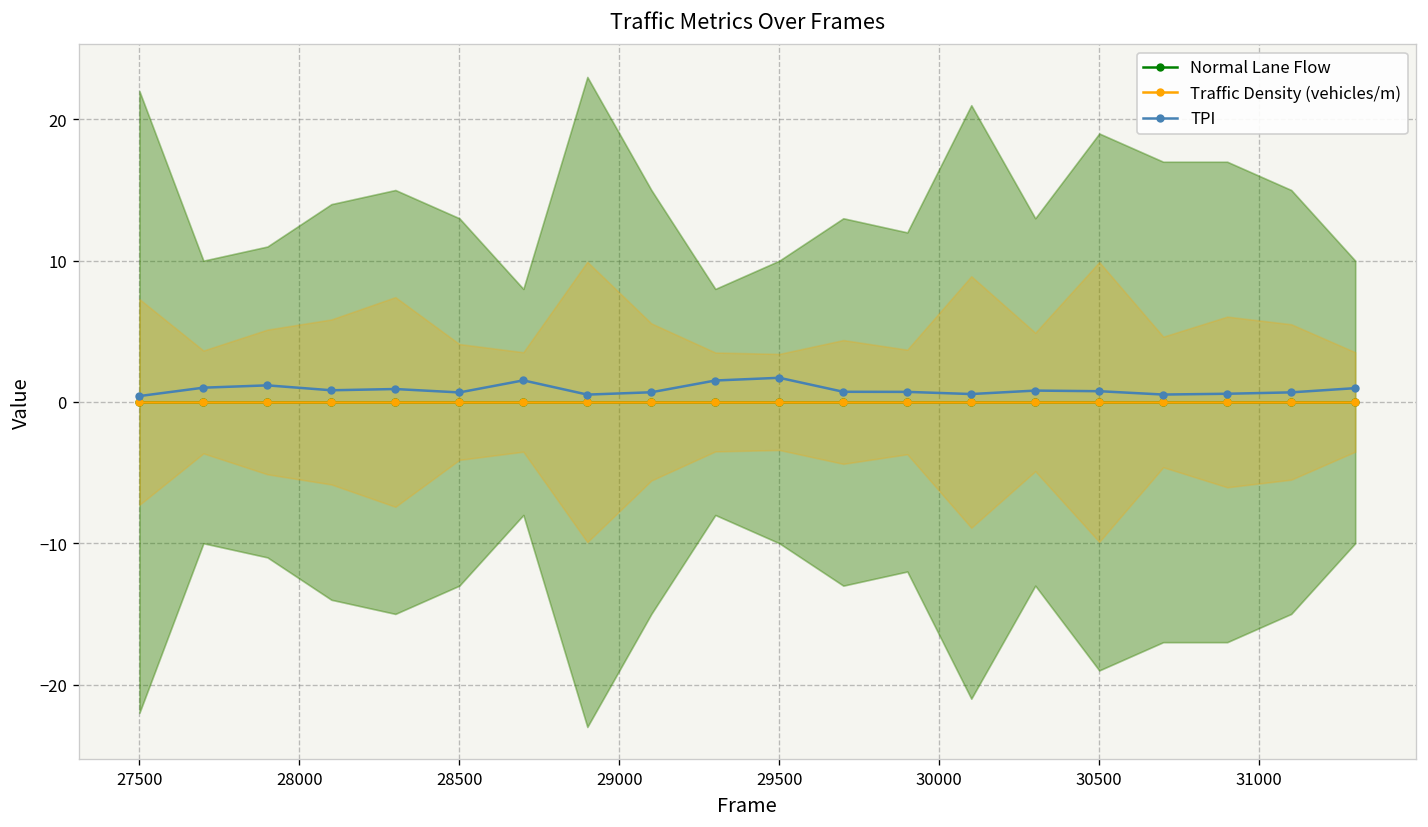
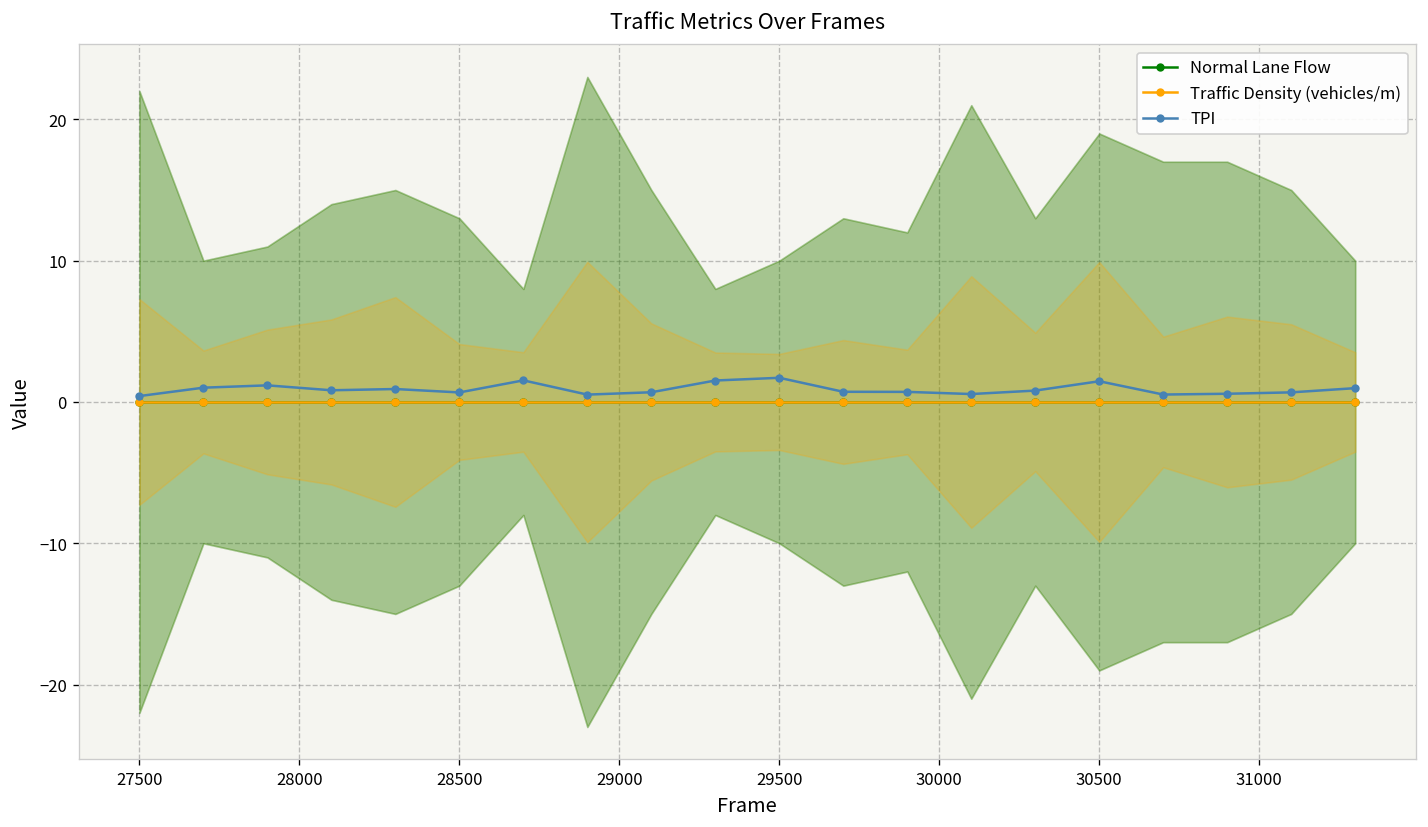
  {
    "TPI": {
      "27500": 0.4,
      "28500": 0.7,
      "29500": 1.7,
-     "30500": 0.8
+     "30500": 1.5
    }
  }
